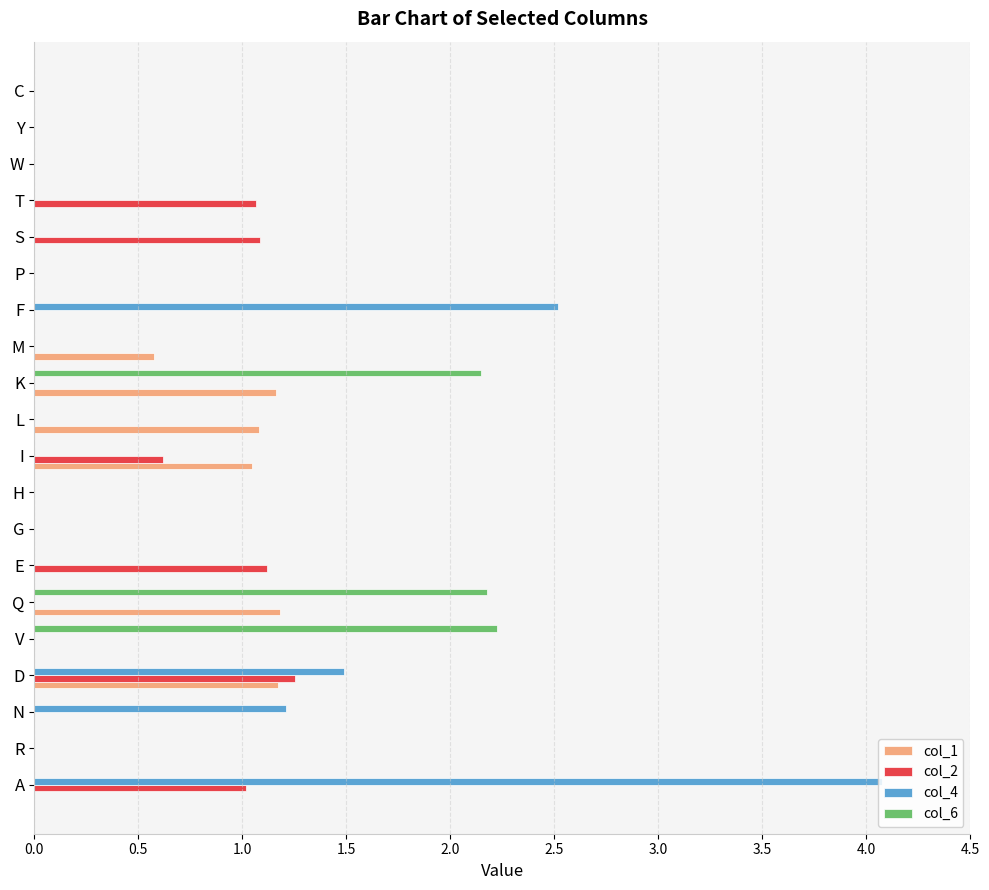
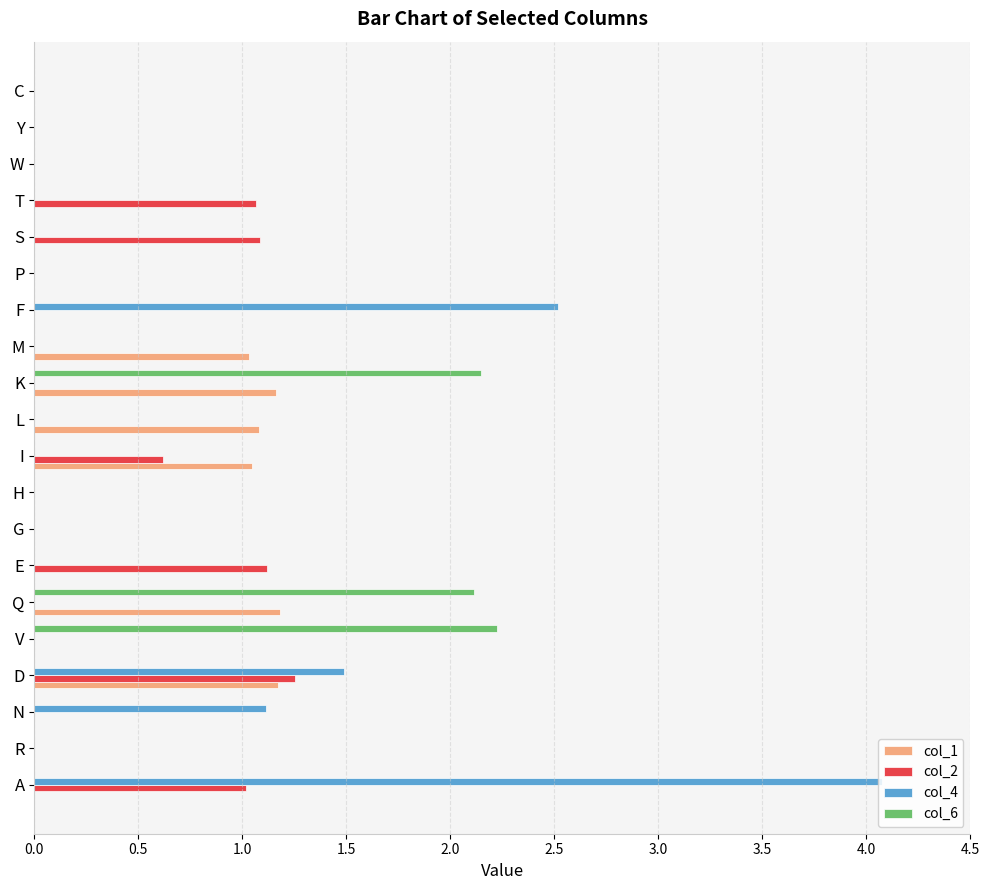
  {
    "col_1": {
      "C": 0.00,
      "Y": 0.00,
      "W": 0.00,
      "T": 0.00,
      "S": 0.00,
      "P": 0.00,
      "F": 0.00,
-     "M": 0.57,
+     "M": 1.03,
      "K": 1.16,
      "L": 1.08,
      "I": 1.05,
      "H": 0.00,
      "G": 0.00,
      "E": 0.00,
      "Q": 1.18,
      "V": 0.00,
      "D": 1.17,
      "N": 0.00,
      "R": 0.00,
      "A": 0.00
    },
    "col_2": {
      "C": 0.00,
      "Y": 0.00,
      "W": 0.00,
      "T": 1.07,
      "S": 1.08,
      "P": 0.00,
      "F": 0.00,
      "M": 0.00,
      "K": 0.00,
      "L": 0.00,
      "I": 0.62,
      "H": 0.00,
      "G": 0.00,
      "E": 1.12,
      "Q": 0.00,
      "V": 0.00,
      "D": 1.25,
      "N": 0.00,
      "R": 0.00,
      "A": 1.02
    },
    "col_4": {
      "C": 0.00,
      "Y": 0.00,
      "W": 0.00,
      "T": 0.00,
      "S": 0.00,
      "P": 0.00,
      "F": 2.52,
      "M": 0.00,
      "K": 0.00,
      "L": 0.00,
      "I": 0.00,
      "H": 0.00,
      "G": 0.00,
      "E": 0.00,
      "Q": 0.00,
      "V": 0.00,
      "D": 1.49,
-     "N": 1.21,
+     "N": 1.12,
      "R": 0.00
    },
    "col_6": {
      "C": 0.00,
      "Y": 0.00,
      "W": 0.00,
      "T": 0.00,
      "S": 0.00,
      "P": 0.00,
      "F": 0.00,
      "M": 0.00,
      "K": 2.15,
      "L": 0.00,
      "I": 0.00,
      "H": 0.00,
      "G": 0.00,
      "E": 0.00,
-     "Q": 2.17,
+     "Q": 2.12,
      "V": 2.22,
      "D": 0.00,
      "N": 0.00,
      "R": 0.00,
      "A": 0.00
    }
  }
